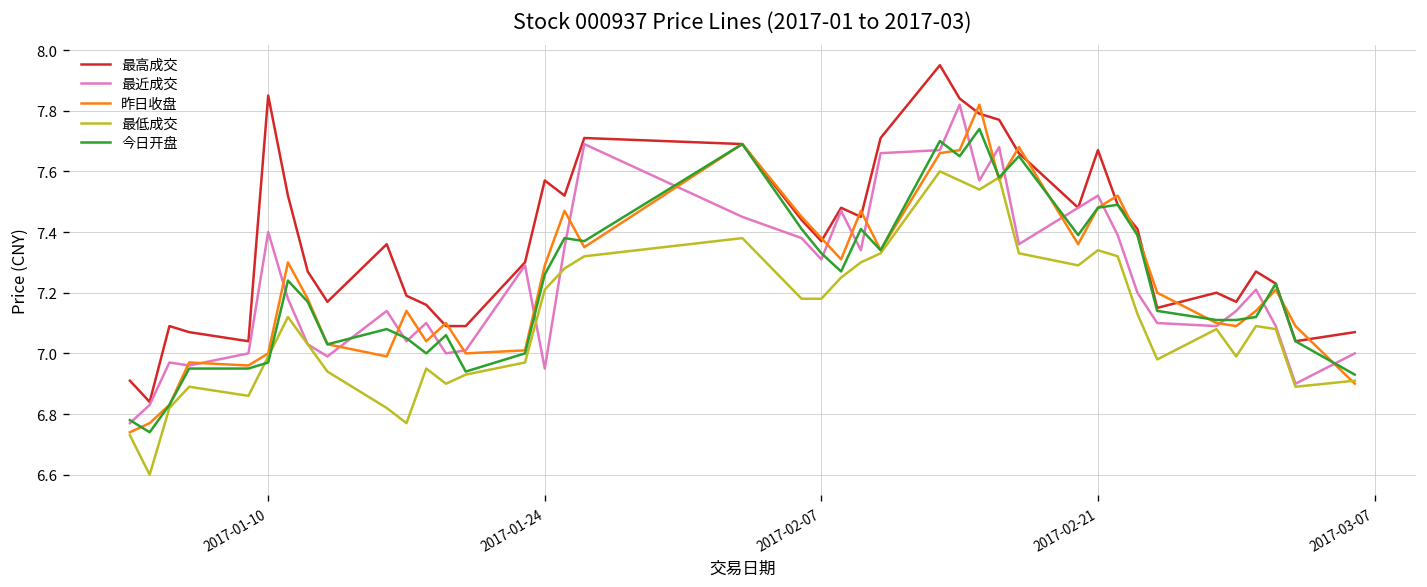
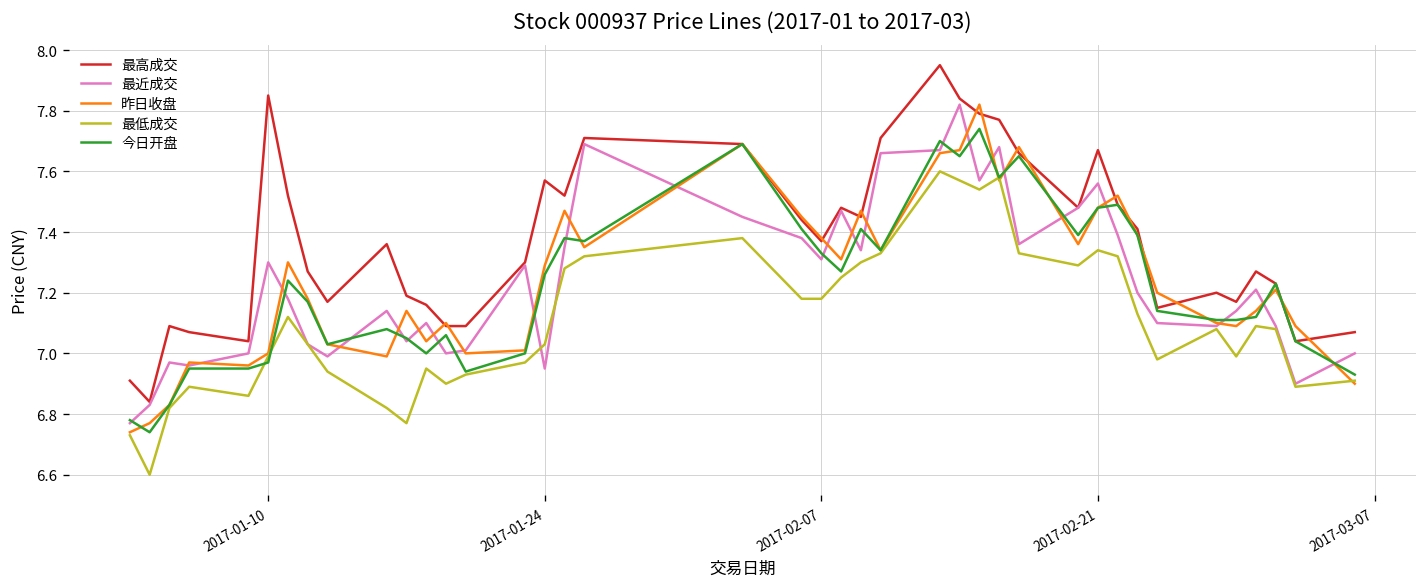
  {
    "最高成交": {
      "2017-01-10": 7.85,
      "2017-01-24": 7.57,
      "2017-02-21": 7.67
    },
    "最近成交": {
-     "2017-01-10": 7.4,
+     "2017-01-10": 7.3,
      "2017-01-24": 6.95,
      "2017-02-07": 7.31,
-     "2017-02-21": 7.52
+     "2017-02-21": 7.56
    },
    "昨日收盘": {
      "2017-01-24": 7.29
    },
    "最低成交": {
-     "2017-01-24": 7.21,
+     "2017-01-24": 7.03,
      "2017-02-07": 7.18,
      "2017-02-21": 7.34
    },
    "今日开盘": {
      "2017-01-10": 6.97,
      "2017-01-24": 7.26,
      "2017-02-07": 7.33
    }
  }
